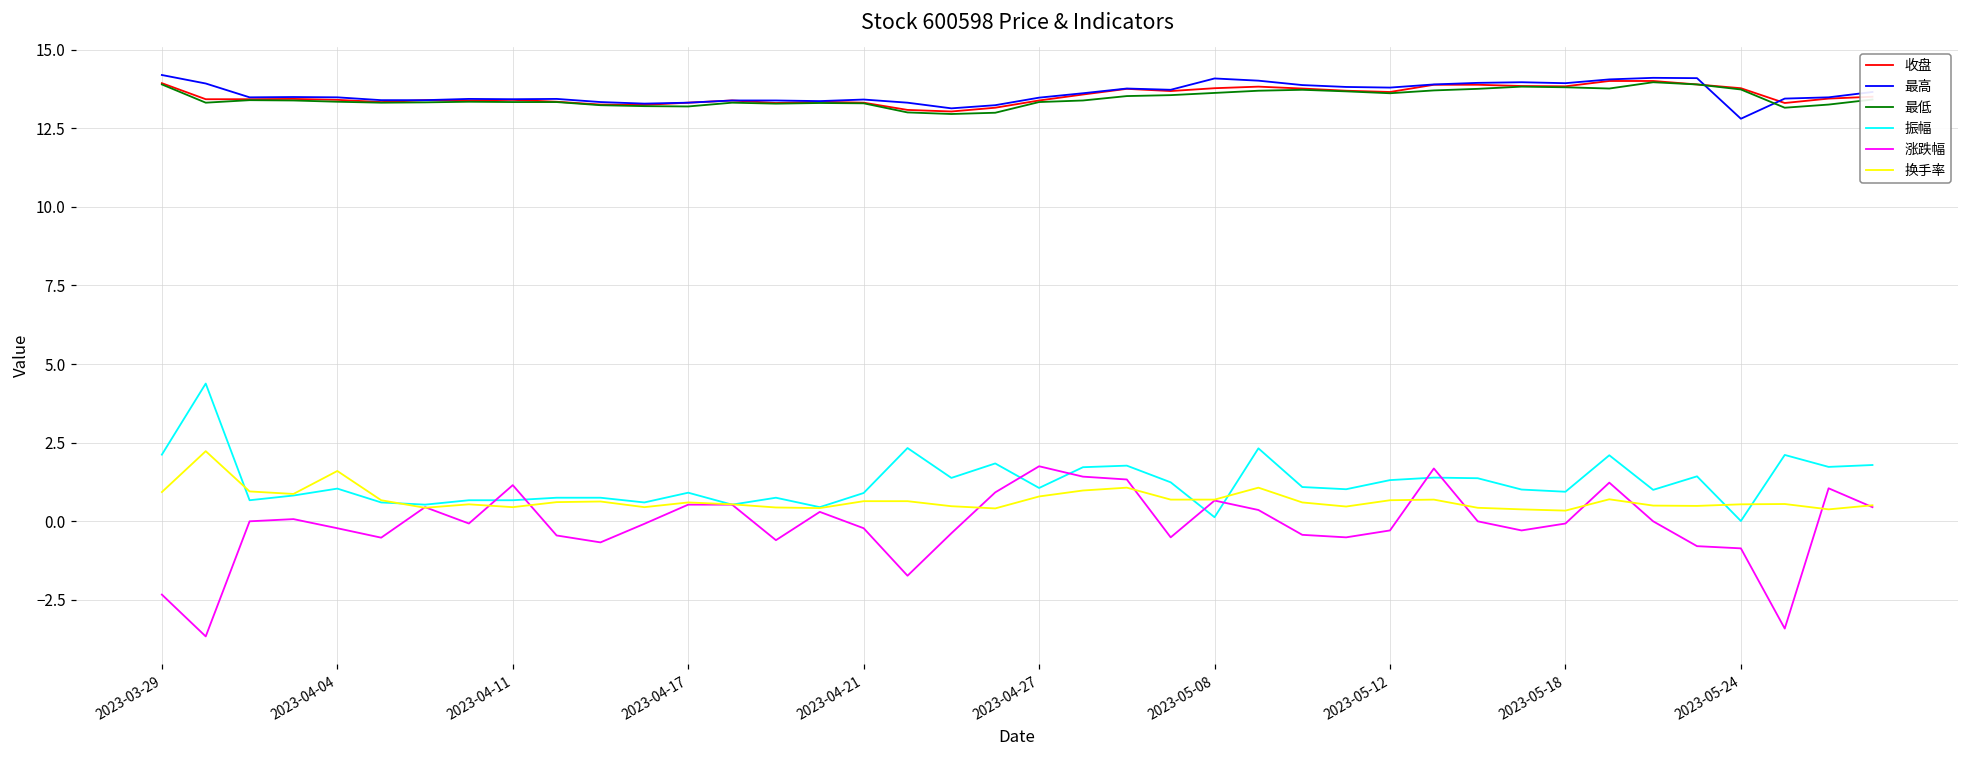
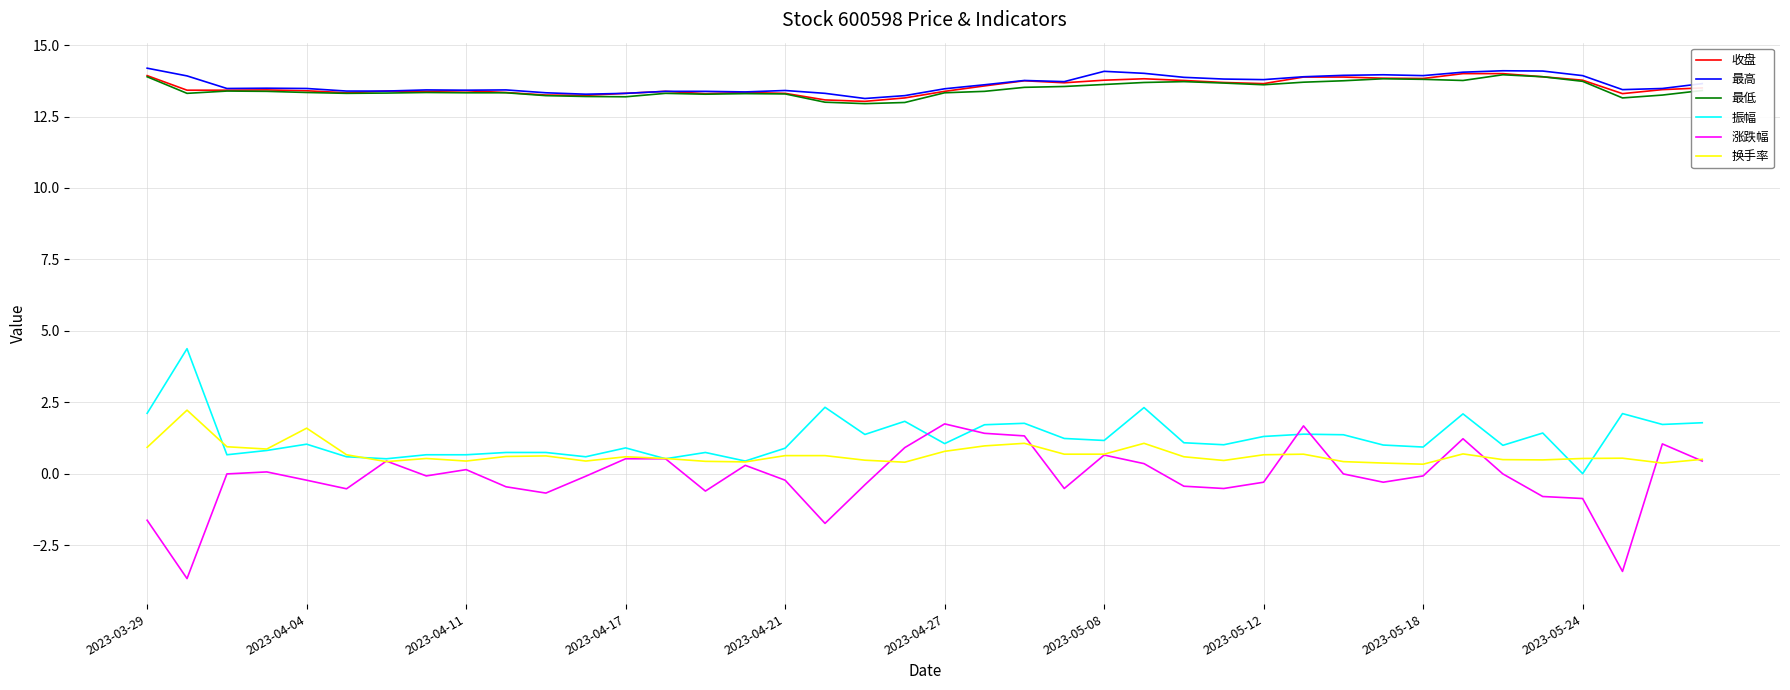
  {
    "收盘": {
      "2023-05-08": 13.8
    },
    "最高": {
      "2023-03-29": 14.2,
      "2023-04-21": 13.4,
      "2023-05-08": 14.1,
      "2023-05-12": 13.8,
      "2023-05-18": 13.9,
-     "2023-05-24": 12.8
+     "2023-05-24": 13.9
    },
    "最低": {
      "2023-04-17": 13.2,
      "2023-05-08": 13.6
    },
    "振幅": {
      "2023-03-29": 2.1,
      "2023-04-04": 1.0,
      "2023-04-11": 0.7,
      "2023-04-17": 0.9,
      "2023-04-21": 0.9,
      "2023-04-27": 1.1,
-     "2023-05-08": 0.1,
+     "2023-05-08": 1.2,
      "2023-05-12": 1.3,
      "2023-05-18": 0.9,
      "2023-05-24": 0.0
    },
    "涨跌幅": {
-     "2023-03-29": -2.3,
+     "2023-03-29": -1.6,
      "2023-04-04": -0.2,
-     "2023-04-11": 1.2,
+     "2023-04-11": 0.2,
      "2023-04-21": -0.2,
      "2023-04-27": 1.8,
      "2023-05-12": -0.3,
      "2023-05-18": -0.1,
      "2023-05-24": -0.9
    },
    "换手率": {
      "2023-03-29": 0.9,
      "2023-04-04": 1.6,
      "2023-04-11": 0.5,
      "2023-04-21": 0.6,
      "2023-04-27": 0.8,
      "2023-05-12": 0.7,
      "2023-05-18": 0.3,
      "2023-05-24": 0.5
    }
  }
